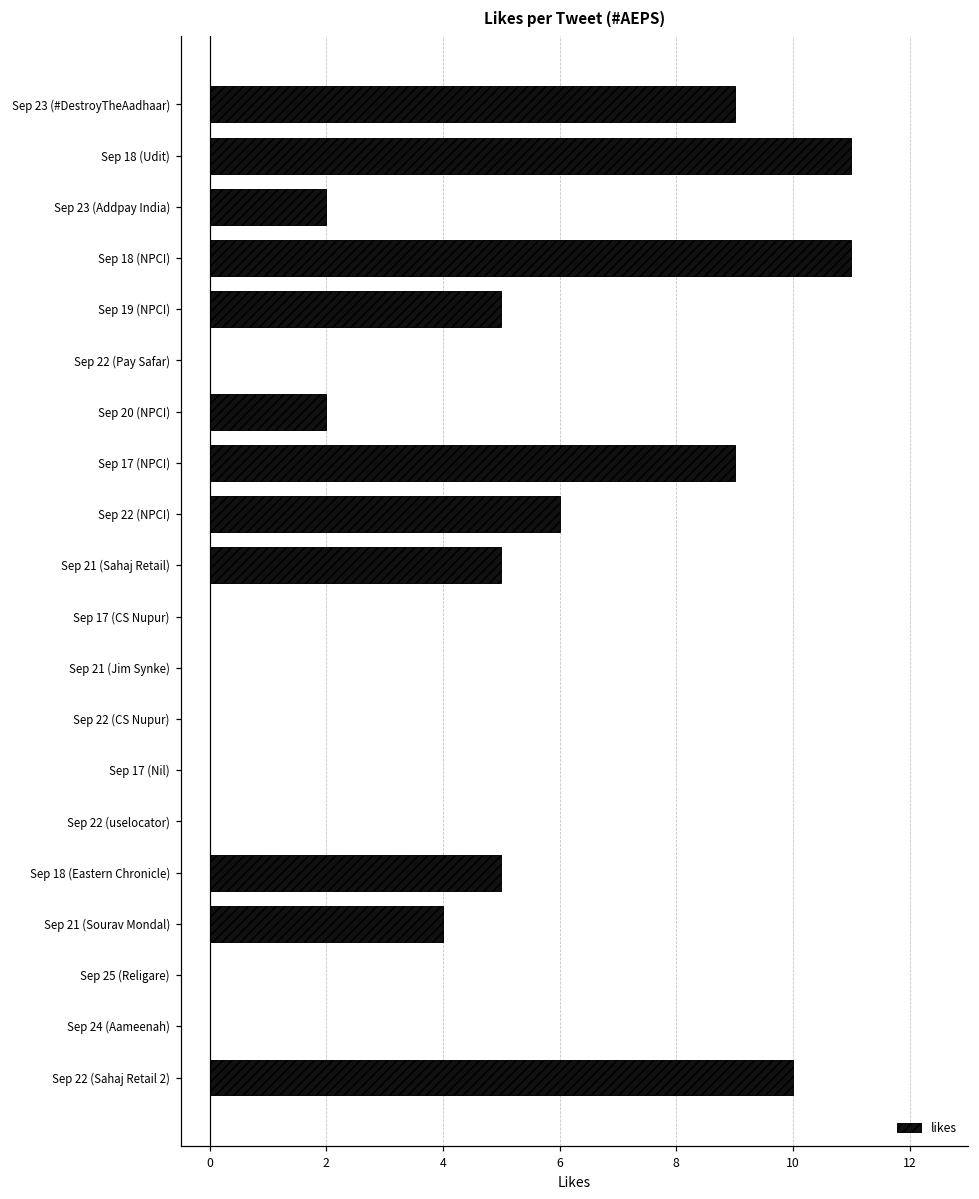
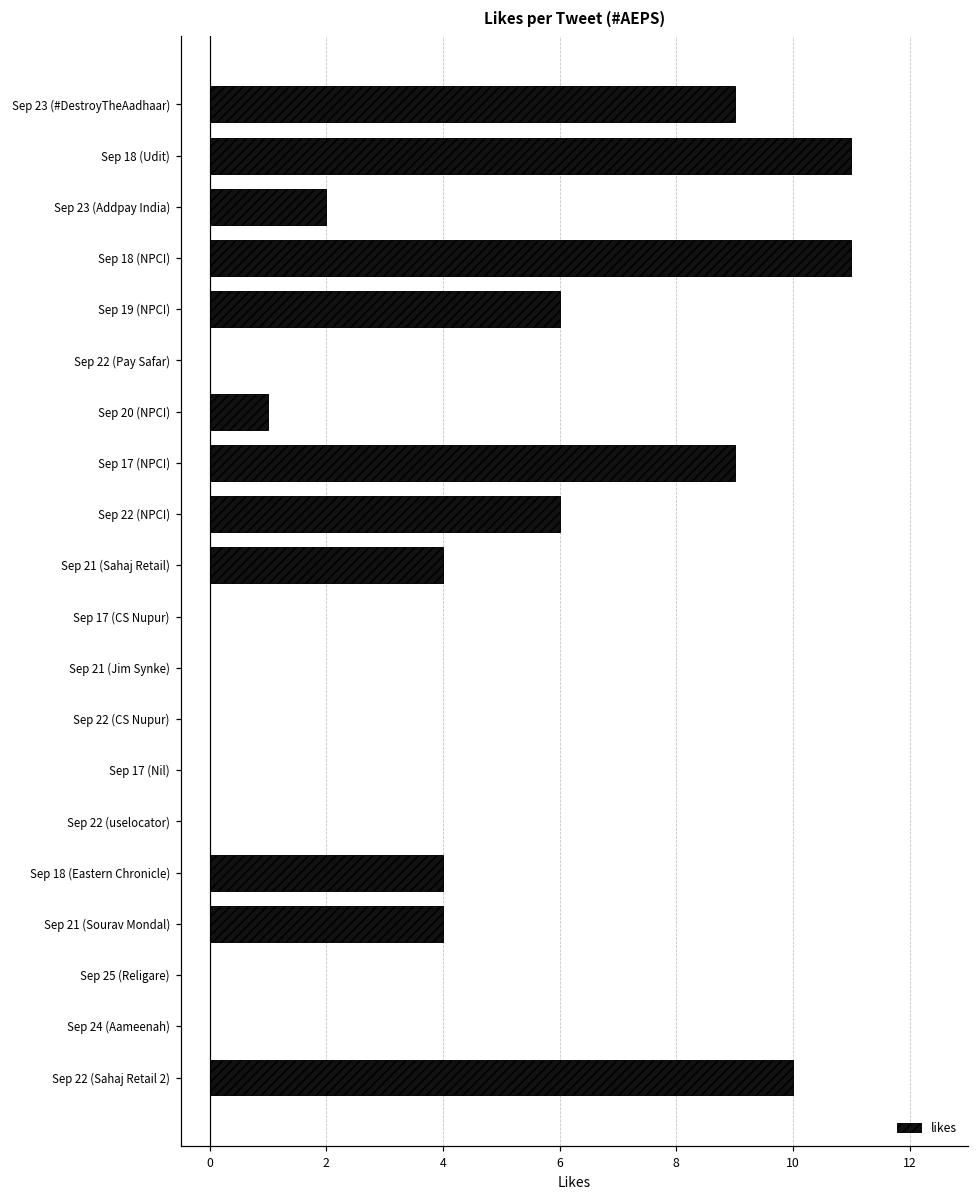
  {
    "Sep 23 (#DestroyTheAadhaar)": 9,
    "Sep 18 (Udit)": 11,
    "Sep 23 (Addpay India)": 2,
    "Sep 18 (NPCI)": 11,
-   "Sep 19 (NPCI)": 5,
+   "Sep 19 (NPCI)": 6,
    "Sep 22 (Pay Safar)": 0,
-   "Sep 20 (NPCI)": 2,
+   "Sep 20 (NPCI)": 1,
    "Sep 17 (NPCI)": 9,
    "Sep 22 (NPCI)": 6,
-   "Sep 21 (Sahaj Retail)": 5,
+   "Sep 21 (Sahaj Retail)": 4,
    "Sep 17 (CS Nupur)": 0,
    "Sep 21 (Jim Synke)": 0,
    "Sep 22 (CS Nupur)": 0,
    "Sep 17 (Nil)": 0,
    "Sep 22 (uselocator)": 0,
-   "Sep 18 (Eastern Chronicle)": 5,
+   "Sep 18 (Eastern Chronicle)": 4,
    "Sep 21 (Sourav Mondal)": 4,
    "Sep 25 (Religare)": 0,
    "Sep 24 (Aameenah)": 0,
    "Sep 22 (Sahaj Retail 2)": 10
  }
